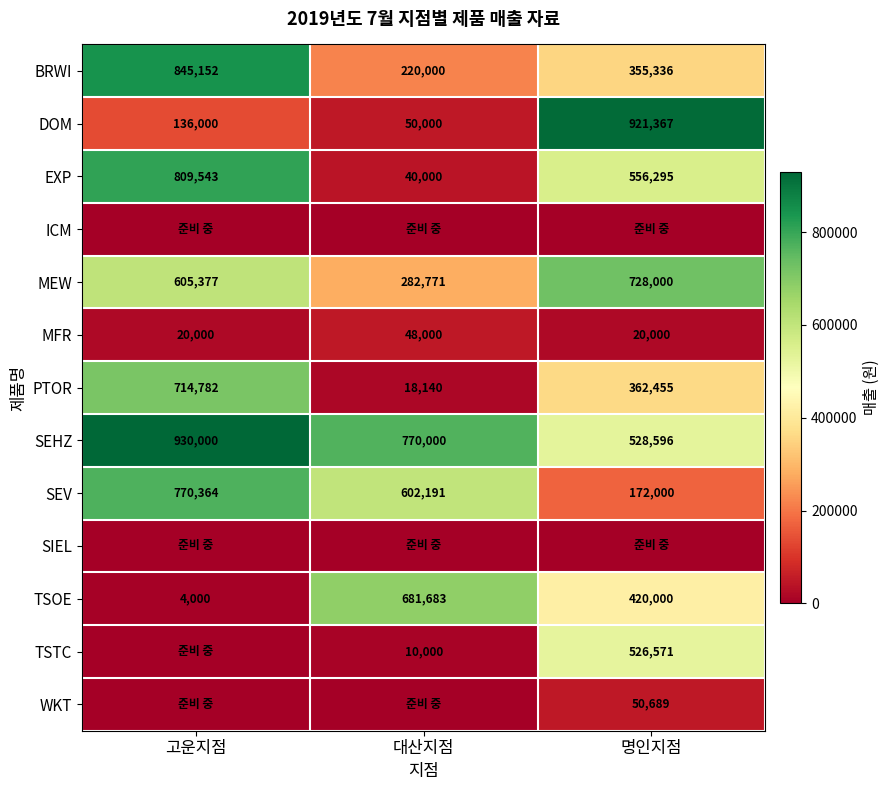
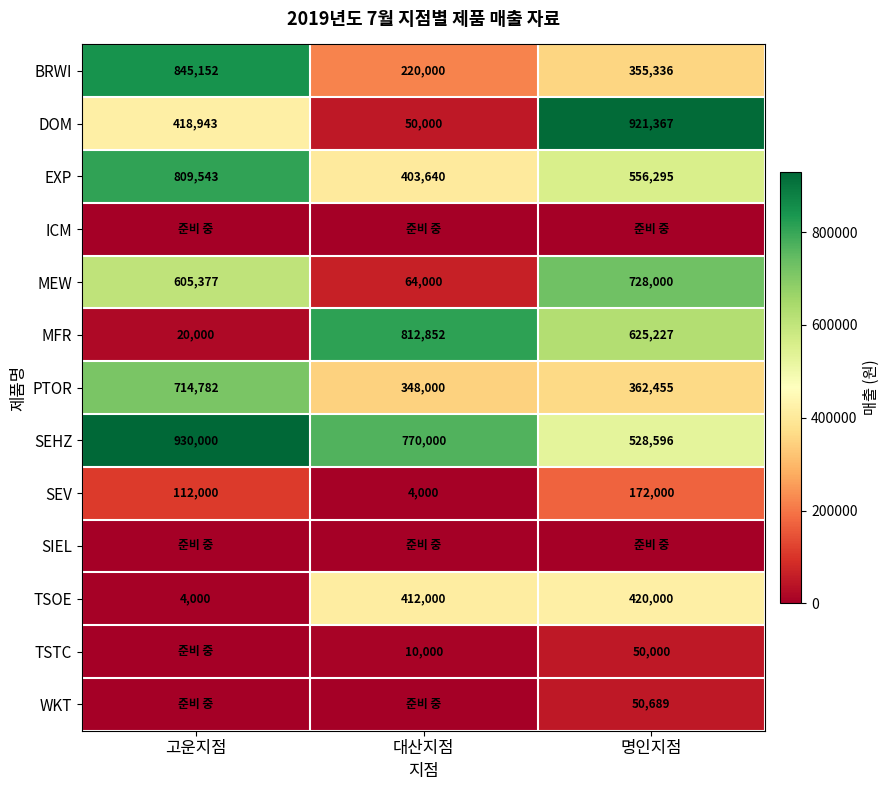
  {
    "BRWI": {
      "고운지점": "845,152",
      "대산지점": "220,000",
      "명인지점": "355,336"
    },
    "DOM": {
-     "고운지점": "136,000",
+     "고운지점": "418,943",
      "대산지점": "50,000",
      "명인지점": "921,367"
    },
    "EXP": {
      "고운지점": "809,543",
-     "대산지점": "40,000",
+     "대산지점": "403,640",
      "명인지점": "556,295"
    },
    "MEW": {
      "고운지점": "605,377",
-     "대산지점": "282,771",
+     "대산지점": "64,000",
      "명인지점": "728,000"
    },
    "MFR": {
      "고운지점": "20,000",
-     "대산지점": "48,000",
-     "명인지점": "20,000"
+     "대산지점": "812,852",
+     "명인지점": "625,227"
    },
    "PTOR": {
      "고운지점": "714,782",
-     "대산지점": "18,140",
+     "대산지점": "348,000",
      "명인지점": "362,455"
    },
    "SEHZ": {
      "고운지점": "930,000",
      "대산지점": "770,000",
      "명인지점": "528,596"
    },
    "SEV": {
-     "고운지점": "770,364",
-     "대산지점": "602,191",
+     "고운지점": "112,000",
+     "대산지점": "4,000",
      "명인지점": "172,000"
    },
    "TSOE": {
      "고운지점": "4,000",
-     "대산지점": "681,683",
+     "대산지점": "412,000",
      "명인지점": "420,000"
    },
    "TSTC": {
      "대산지점": "10,000",
-     "명인지점": "526,571"
+     "명인지점": "50,000"
    },
    "WKT": {
      "명인지점": "50,689"
    }
  }
